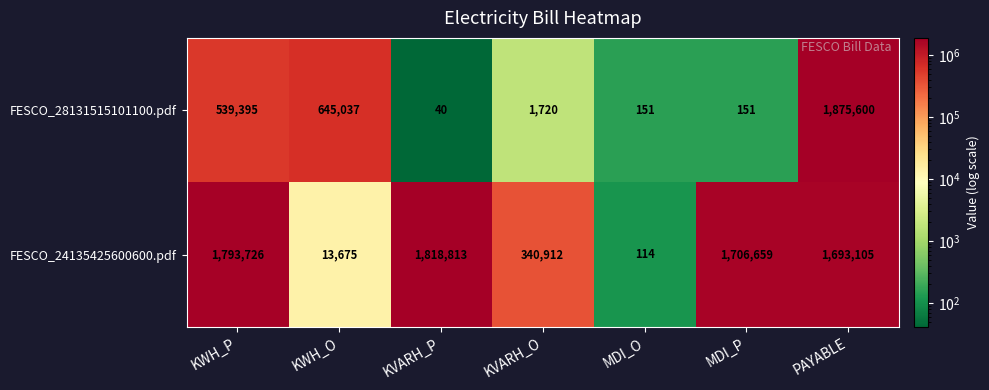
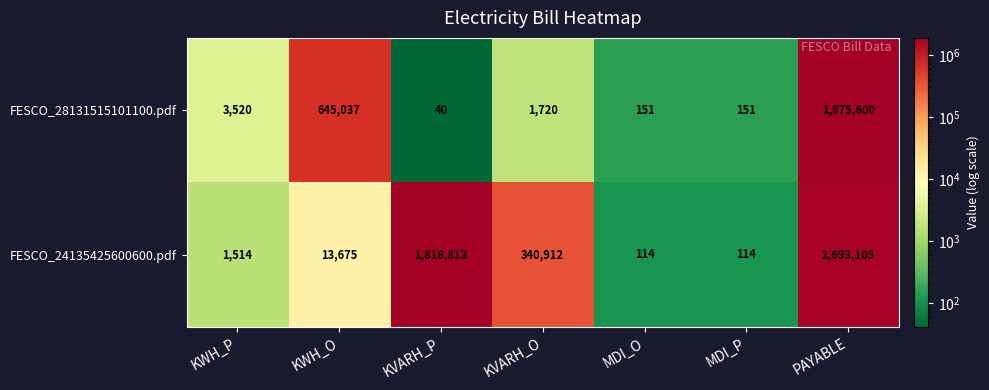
  {
    "FESCO_28131515101100.pdf": {
-     "KWH_P": "539,395",
+     "KWH_P": "3,520",
      "KWH_O": "645,037",
      "KVARH_P": "40",
      "KVARH_O": "1,720",
      "MDI_O": "151",
      "MDI_P": "151"
    },
    "FESCO_24135425600600.pdf": {
-     "KWH_P": "1,793,726",
+     "KWH_P": "1,514",
      "KWH_O": "13,675",
      "KVARH_P": "1,818,813",
      "KVARH_O": "340,912",
      "MDI_O": "114",
-     "MDI_P": "1,706,659",
+     "MDI_P": "114",
      "PAYABLE": "1,693,105"
    }
  }
